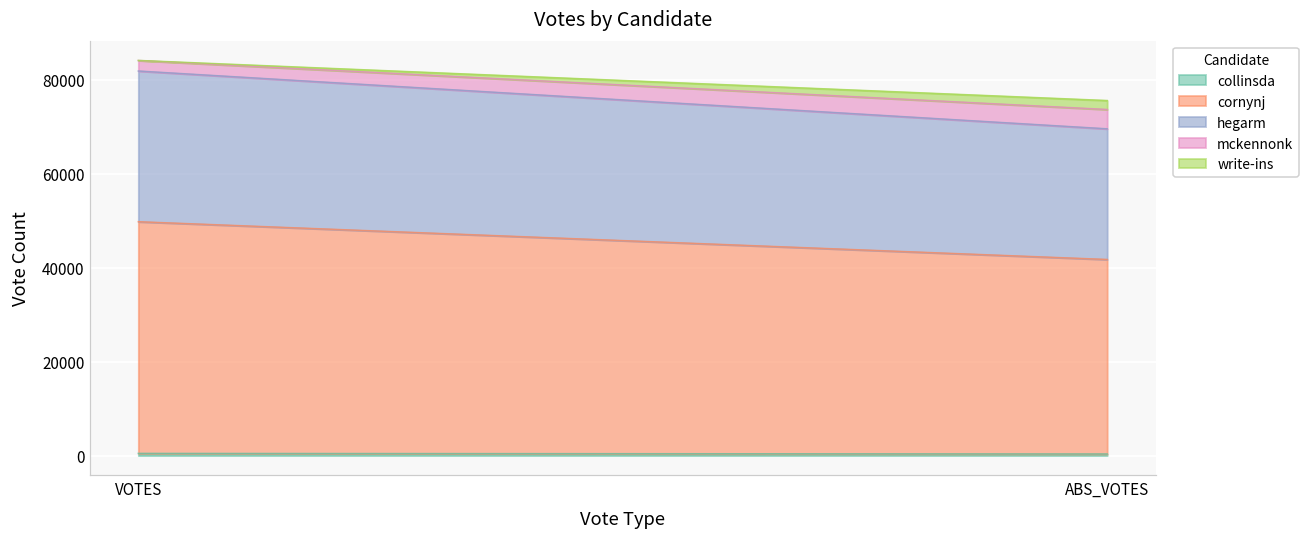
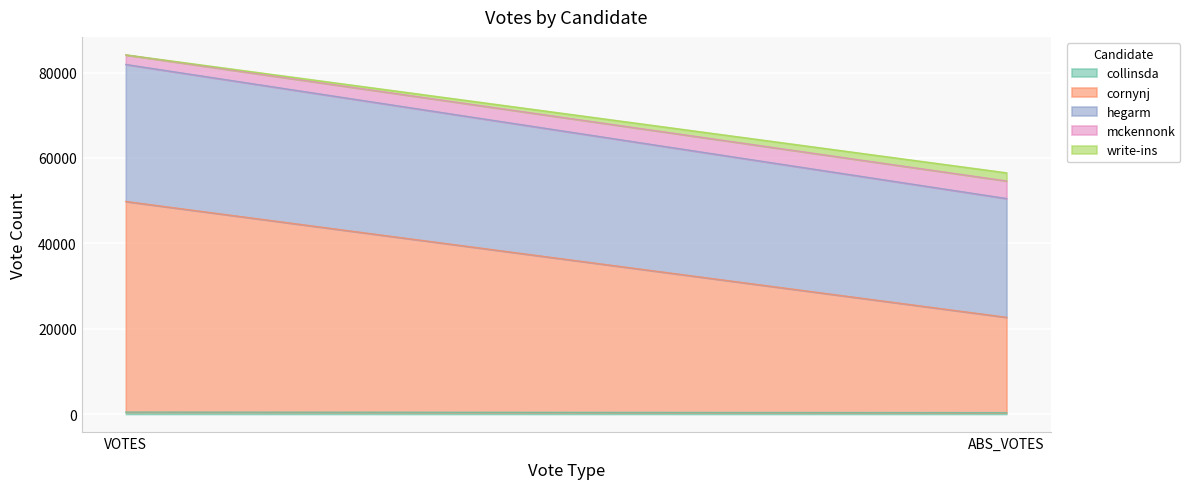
  {
    "cornynj": {
      "VOTES": 49000,
-     "ABS_VOTES": 41000
+     "ABS_VOTES": 22000
    },
    "mckennonk": {
      "ABS_VOTES": 4000
    },
    "write-ins": {
      "ABS_VOTES": 2000
    }
  }
